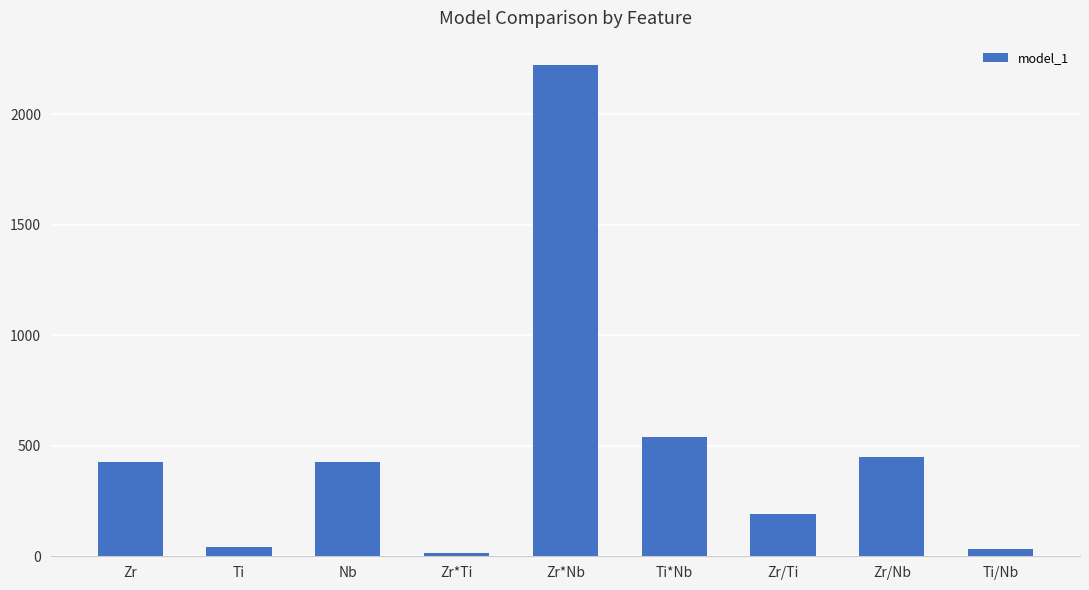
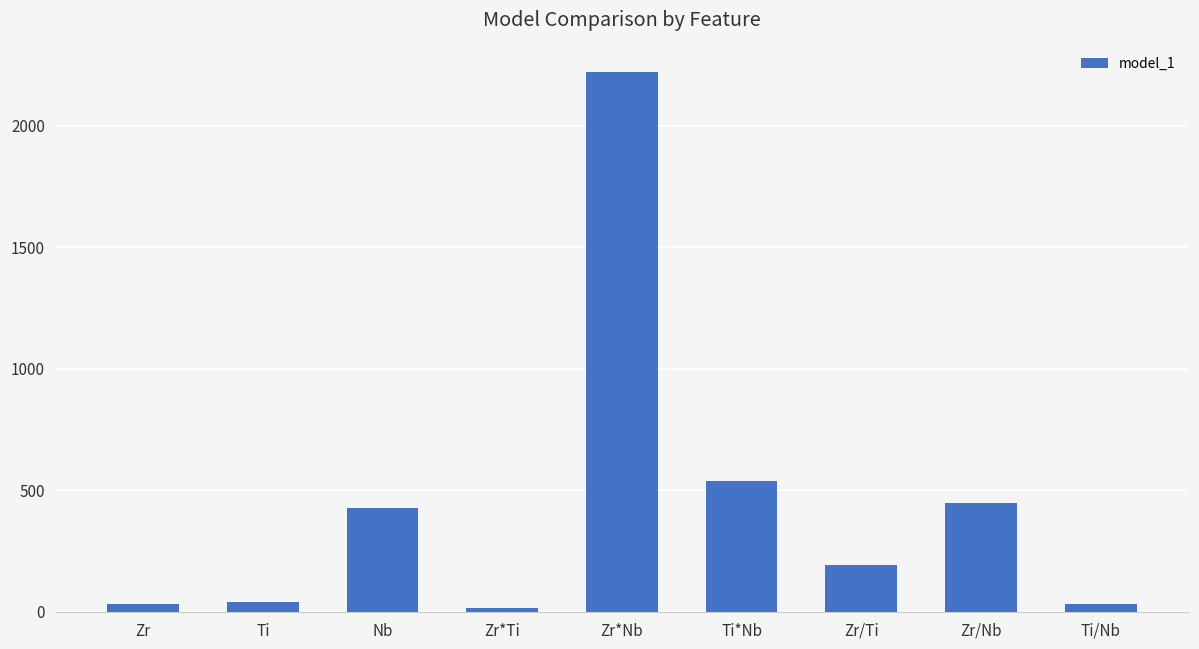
  {
-   "Zr": 430,
+   "Zr": 30,
    "Ti": 40,
    "Nb": 430,
    "Zr*Ti": 10,
    "Zr*Nb": 2220,
    "Ti*Nb": 540,
    "Zr/Ti": 190,
    "Zr/Nb": 450,
    "Ti/Nb": 30
  }
